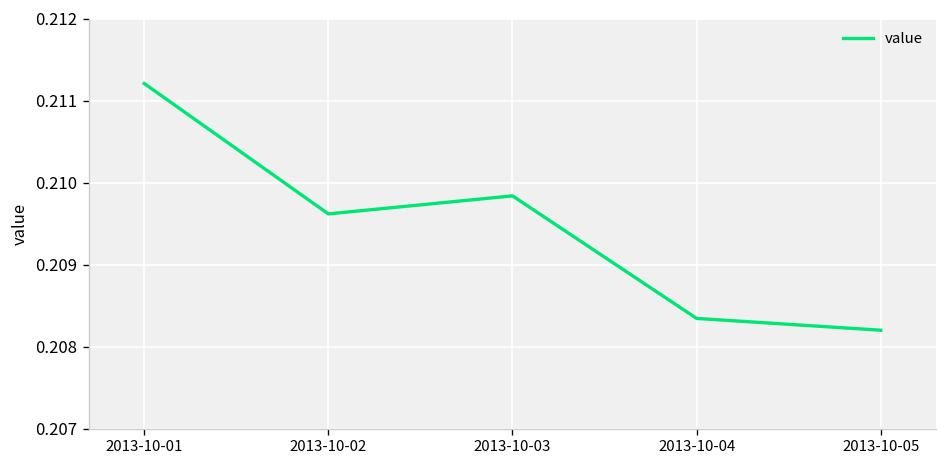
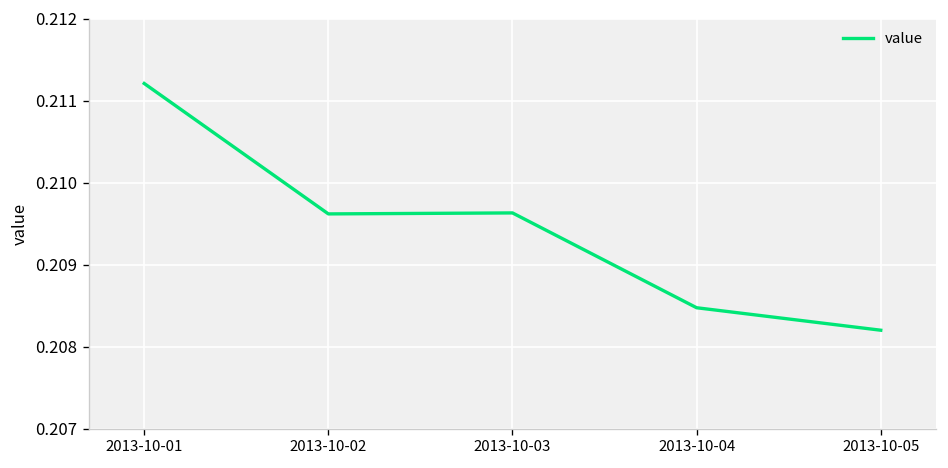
  {
    "2013-10-01": 0.2112,
    "2013-10-02": 0.2096,
-   "2013-10-03": 0.2098,
-   "2013-10-04": 0.2083,
+   "2013-10-03": 0.2096,
+   "2013-10-04": 0.2085,
    "2013-10-05": 0.2082
  }
